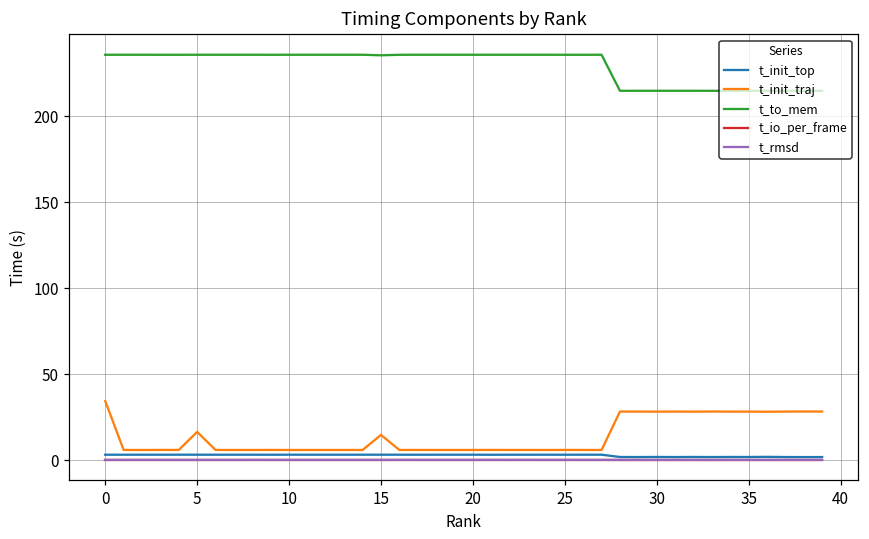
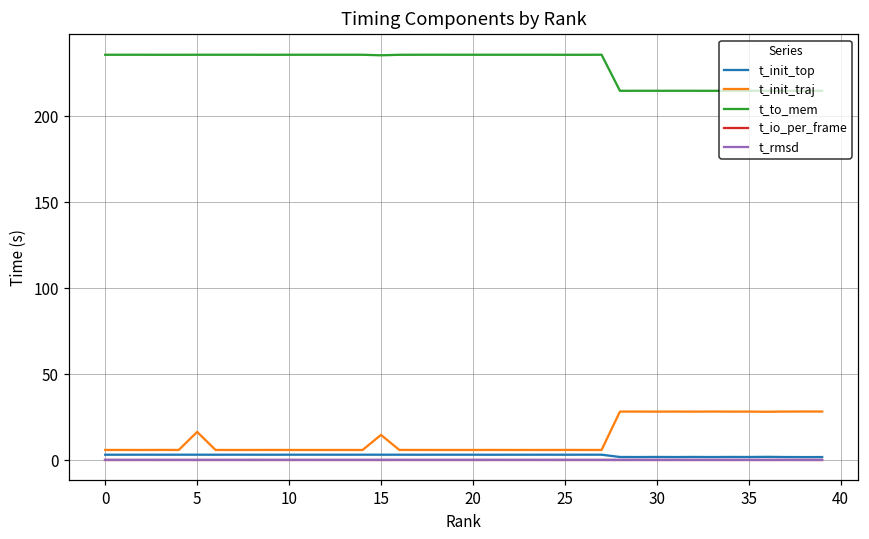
  {
    "t_init_top": {
      "0": 3,
      "5": 3,
      "10": 3,
      "15": 3,
      "20": 3,
      "25": 3,
      "30": 2,
      "35": 2
    },
    "t_init_traj": {
-     "0": 34,
+     "0": 6,
      "5": 16,
      "10": 6,
      "15": 15,
      "20": 6,
      "25": 6,
      "30": 28,
      "35": 28
    },
    "t_to_mem": {
      "0": 236,
      "5": 236,
      "10": 236,
      "15": 235,
      "20": 236,
      "25": 236,
      "30": 215
    },
    "t_rmsd": {
      "0": 0,
      "5": 0,
      "10": 0,
      "15": 0,
      "20": 0,
      "25": 0,
      "30": 0,
      "35": 0
    }
  }
